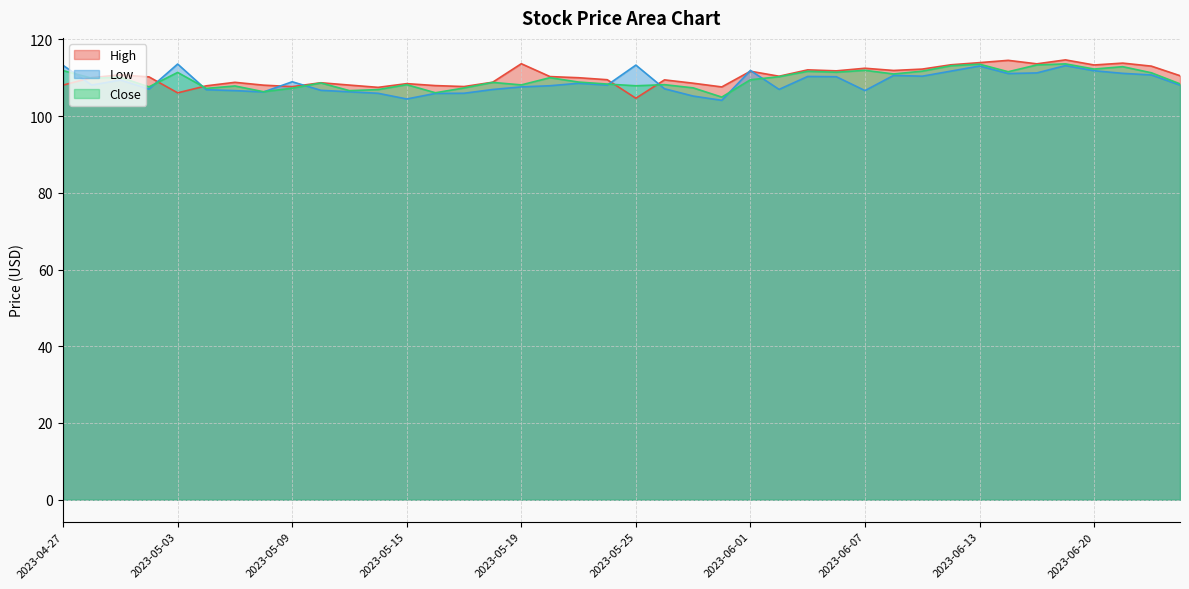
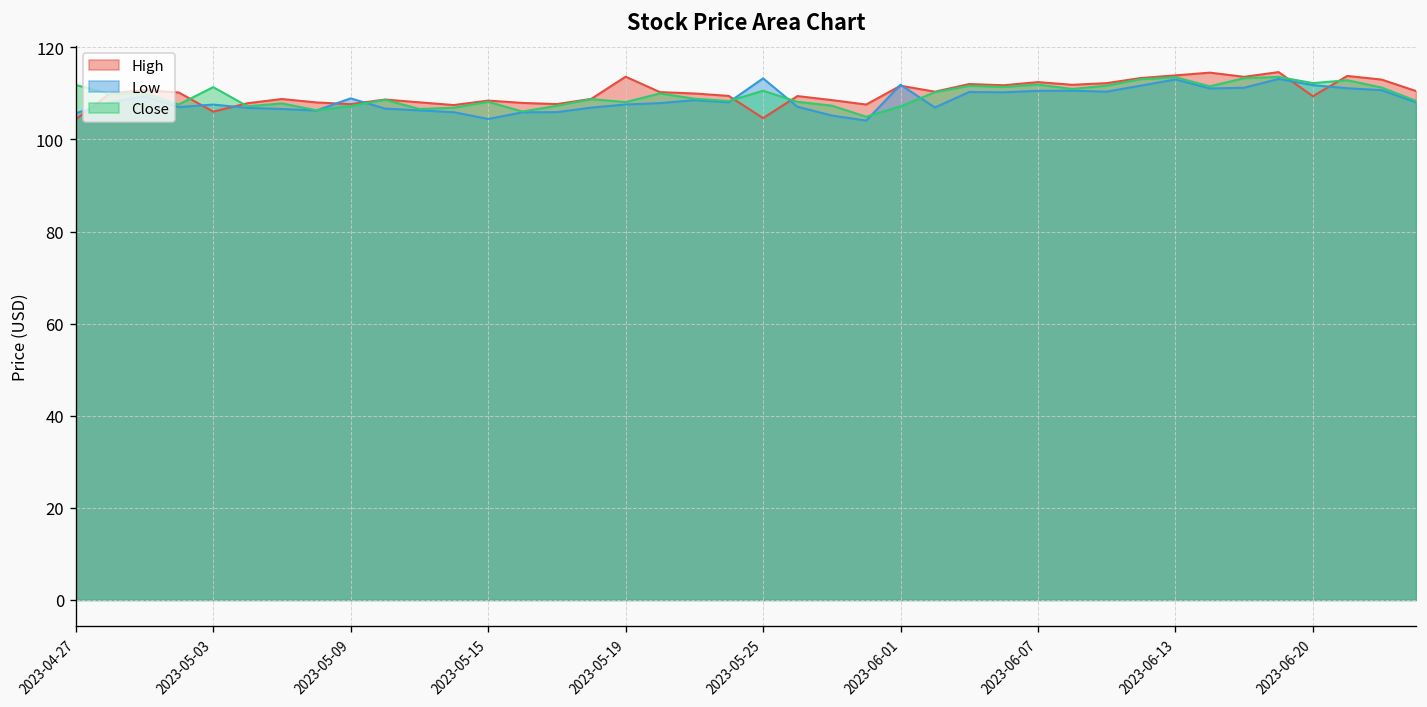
  {
    "High": {
-     "2023-04-27": 108,
+     "2023-04-27": 104,
      "2023-05-03": 106,
      "2023-05-19": 114,
      "2023-05-25": 105,
-     "2023-06-20": 113
+     "2023-06-20": 109
    },
    "Low": {
-     "2023-04-27": 113,
-     "2023-05-03": 114,
+     "2023-04-27": 106,
+     "2023-05-03": 108,
      "2023-05-09": 109,
      "2023-05-15": 104,
      "2023-05-25": 113,
-     "2023-06-07": 107
+     "2023-06-07": 111
    },
    "Close": {
      "2023-04-27": 112,
      "2023-05-03": 111,
-     "2023-05-25": 108,
-     "2023-06-01": 109
+     "2023-05-25": 111,
+     "2023-06-01": 107
    }
  }
